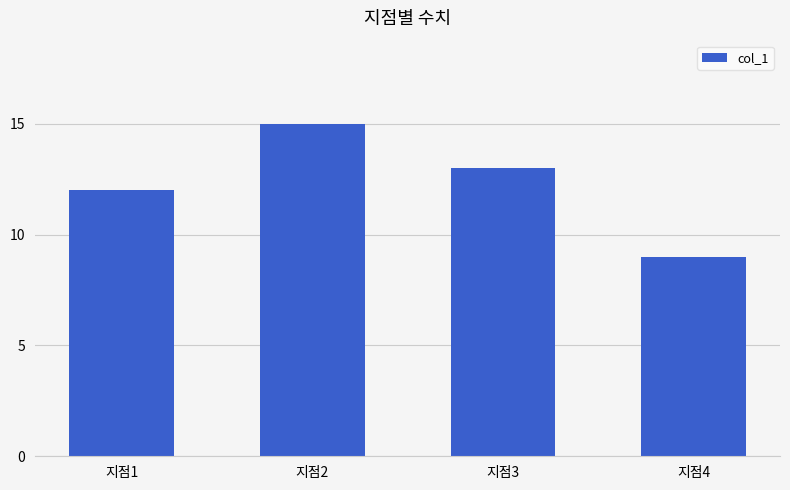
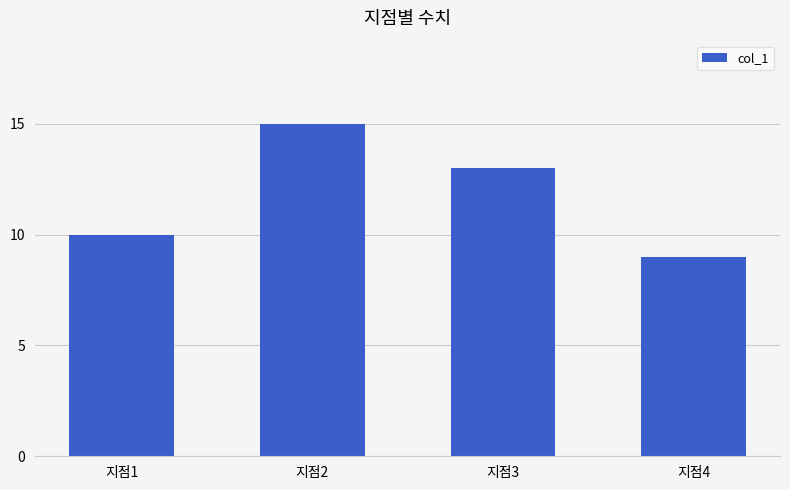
  {
-   "지점1": 12,
+   "지점1": 10,
    "지점2": 15,
    "지점3": 13,
    "지점4": 9
  }
